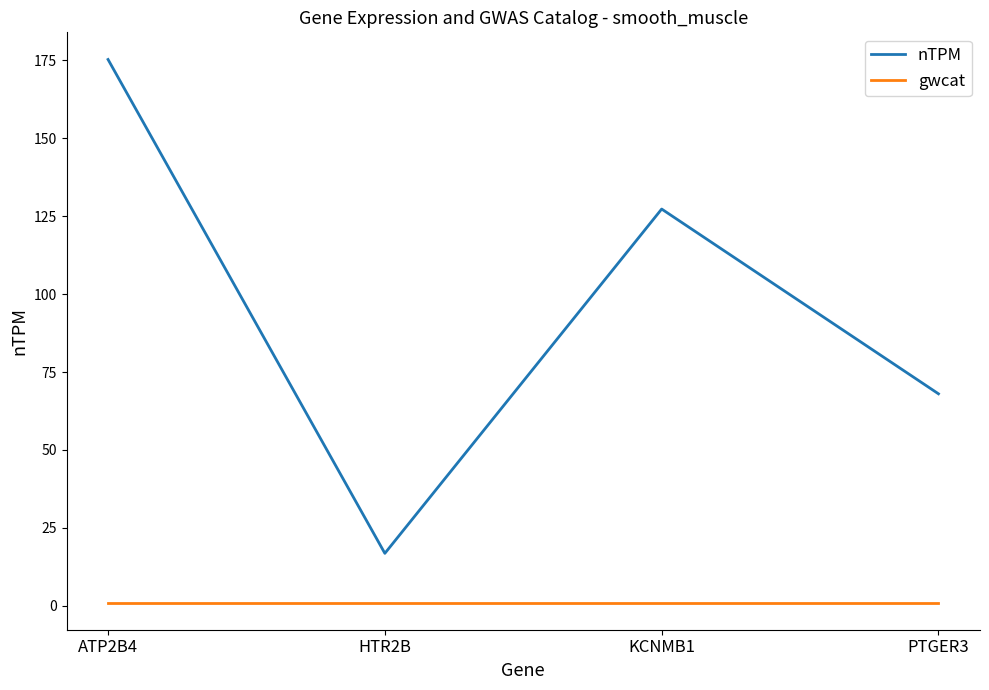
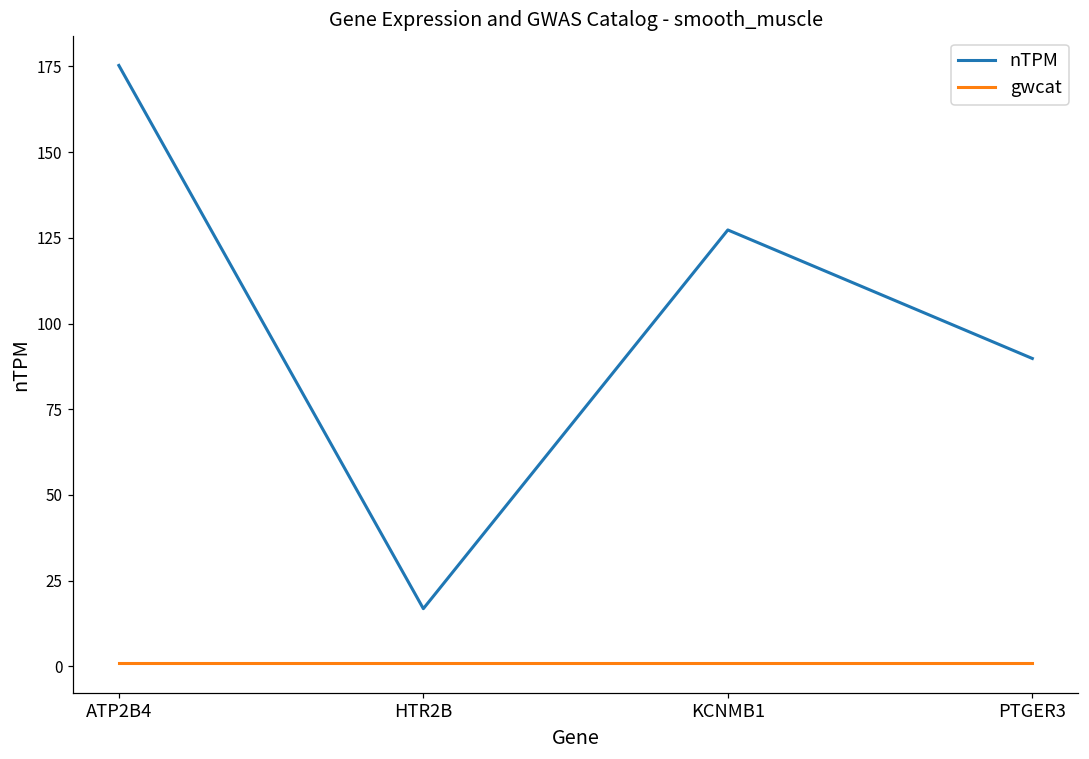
  {
    "nTPM": {
      "ATP2B4": 175,
      "HTR2B": 17,
      "KCNMB1": 127,
-     "PTGER3": 68
+     "PTGER3": 90
    },
    "gwcat": {
      "ATP2B4": 1,
      "HTR2B": 1,
      "KCNMB1": 1,
      "PTGER3": 1
    }
  }
